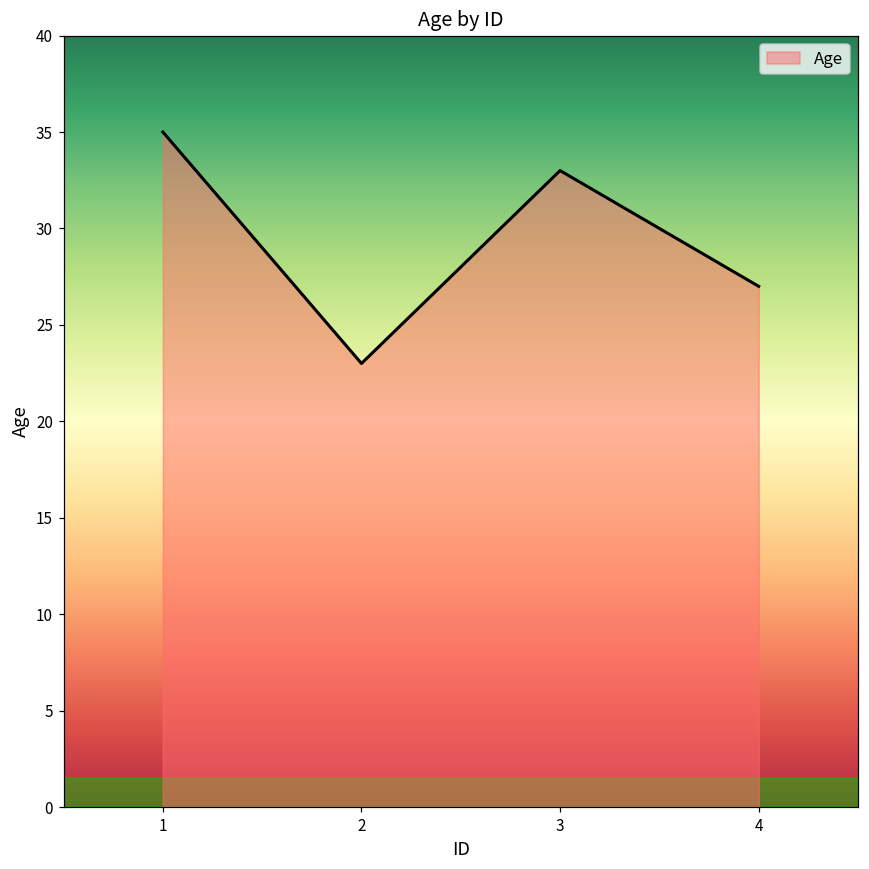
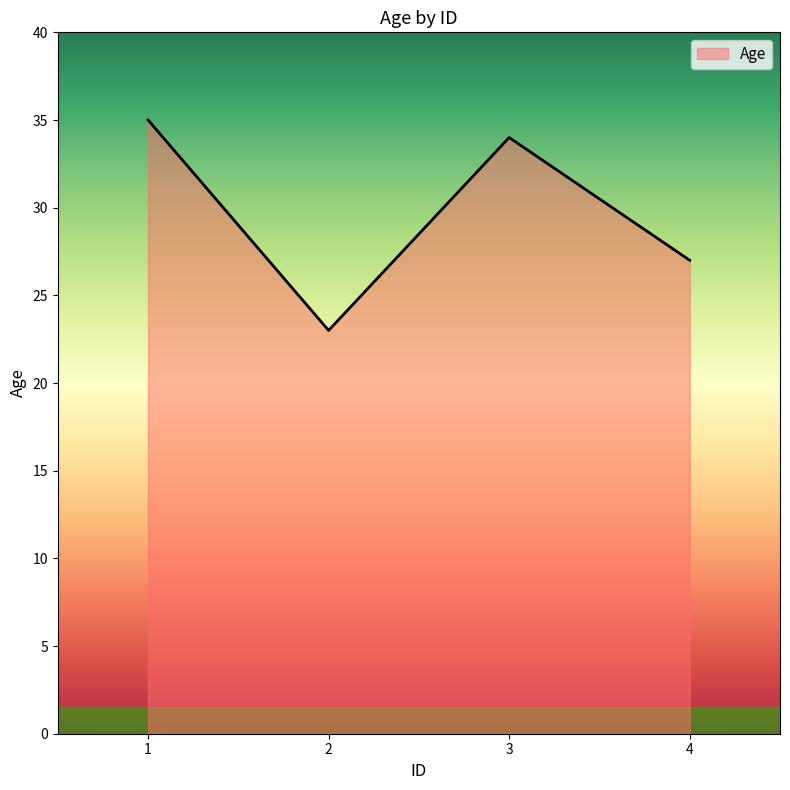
  {
    "1": 35,
    "2": 23,
-   "3": 33,
+   "3": 34,
    "4": 27
  }
